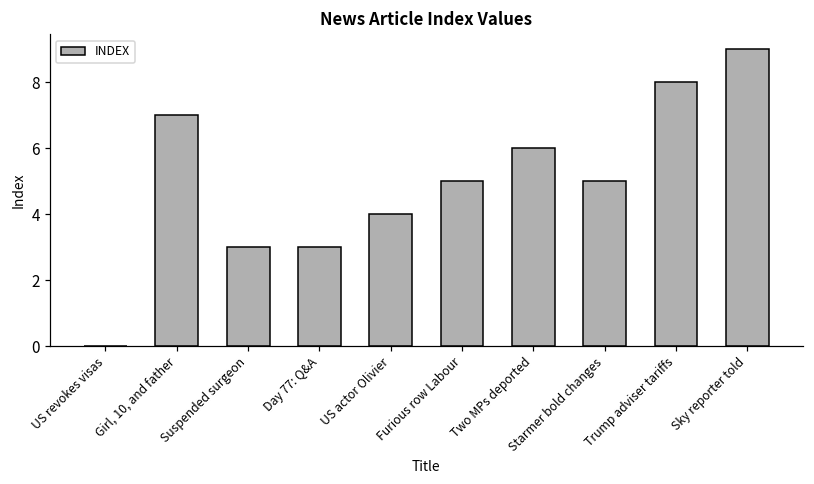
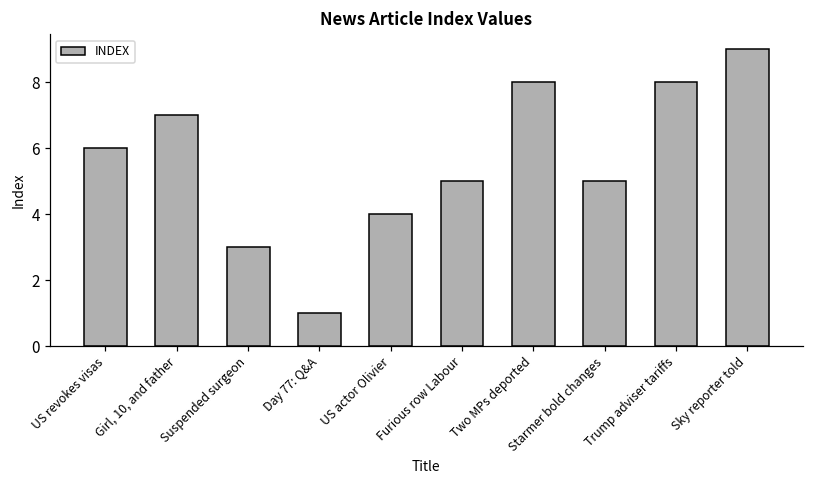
  {
-   "US revokes visas": 0,
+   "US revokes visas": 6,
    "Girl, 10, and father": 7,
    "Suspended surgeon": 3,
-   "Day 77: Q&A": 3,
+   "Day 77: Q&A": 1,
    "US actor Olivier": 4,
    "Furious row Labour": 5,
-   "Two MPs deported": 6,
+   "Two MPs deported": 8,
    "Starmer bold changes": 5,
    "Trump adviser tariffs": 8,
    "Sky reporter told": 9
  }
